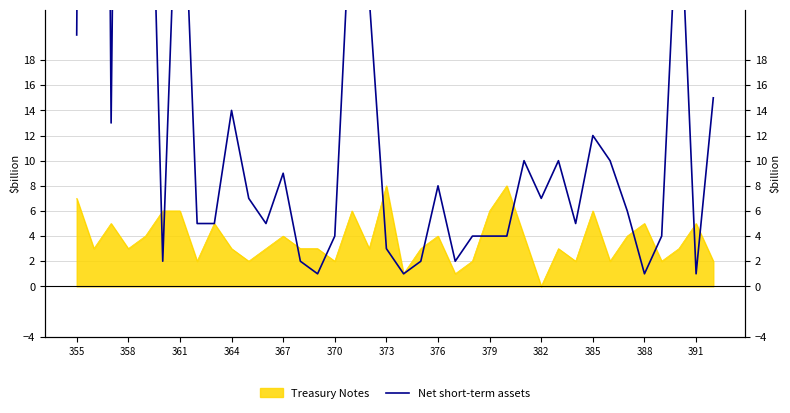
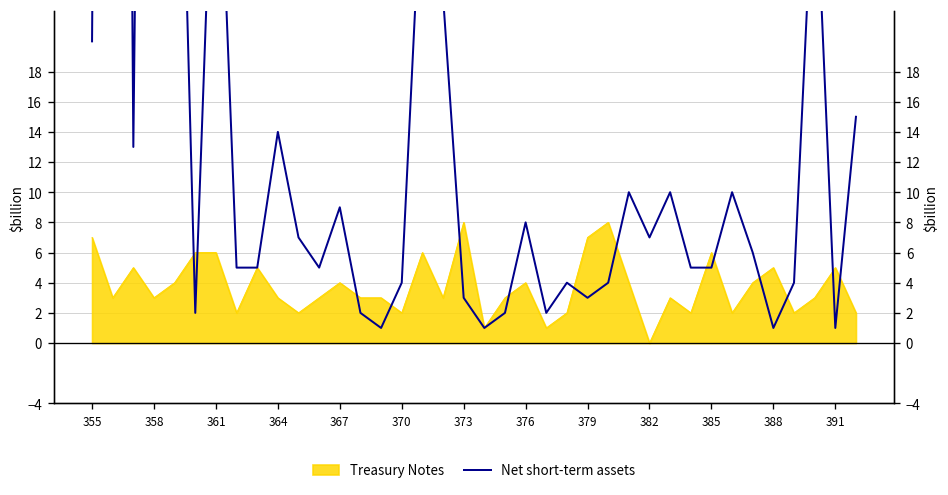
  {
    "Treasury Notes": {
      "355": 7,
      "358": 3,
      "361": 6,
      "364": 3,
      "367": 4,
      "370": 2,
      "373": 8,
      "376": 4,
-     "379": 6,
+     "379": 7,
      "382": 0,
      "385": 6,
      "388": 5,
      "391": 5
    },
    "Net short-term assets": {
      "355": 20,
      "364": 14,
      "367": 9,
      "370": 4,
      "373": 3,
      "376": 8,
-     "379": 4,
+     "379": 3,
      "382": 7,
-     "385": 12,
+     "385": 5,
      "388": 1,
      "391": 1
    }
  }
